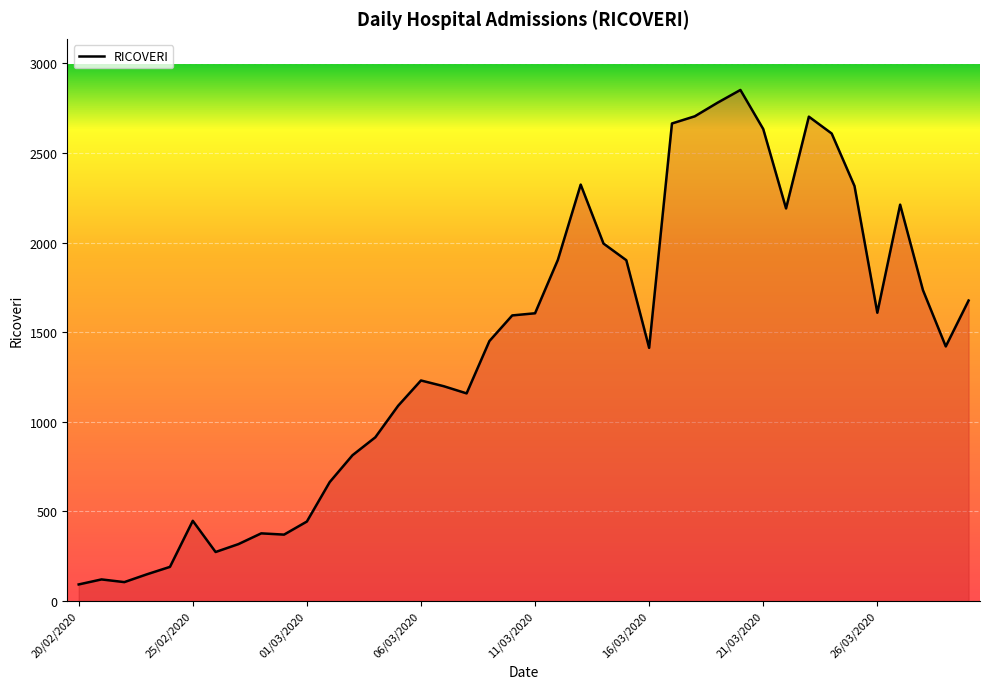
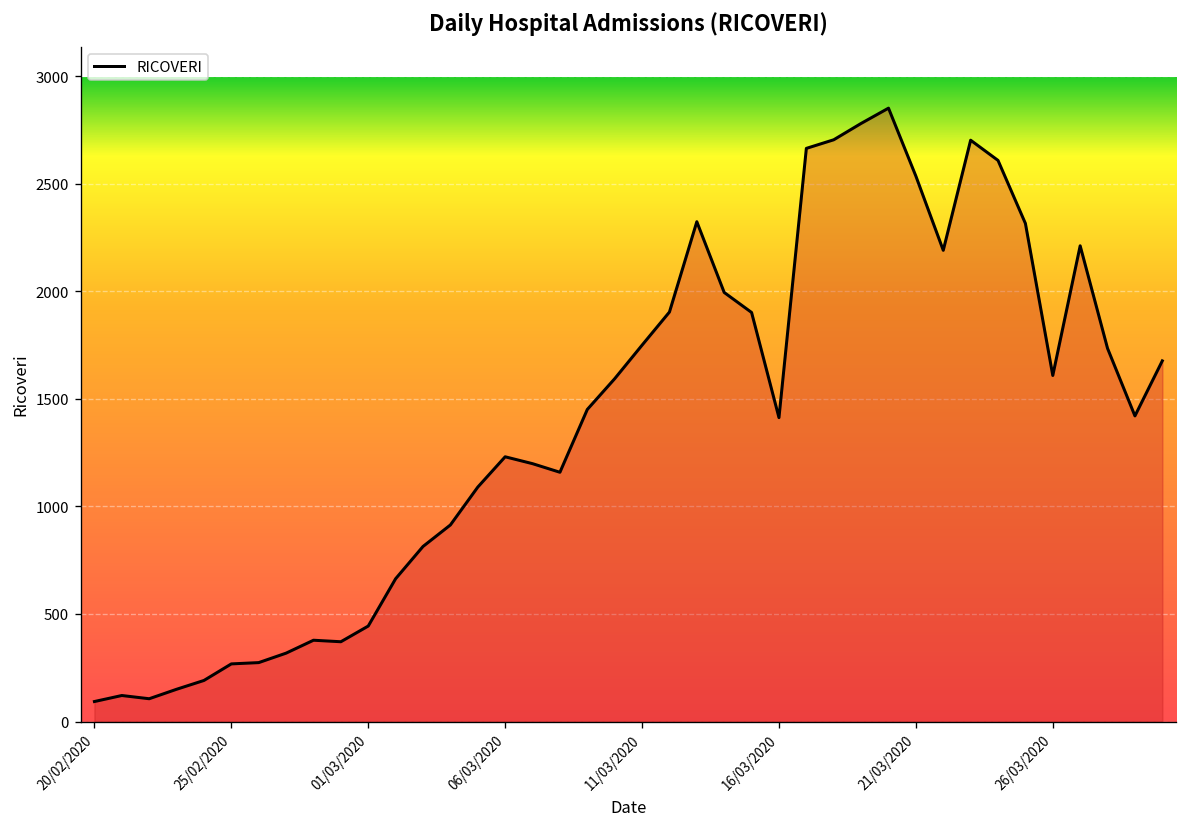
  {
    "20/02/2020": 90,
-   "25/02/2020": 450,
+   "25/02/2020": 270,
    "01/03/2020": 440,
    "06/03/2020": 1230,
-   "11/03/2020": 1610,
+   "11/03/2020": 1750,
    "16/03/2020": 1410,
-   "21/03/2020": 2630,
+   "21/03/2020": 2540,
    "26/03/2020": 1610
  }
